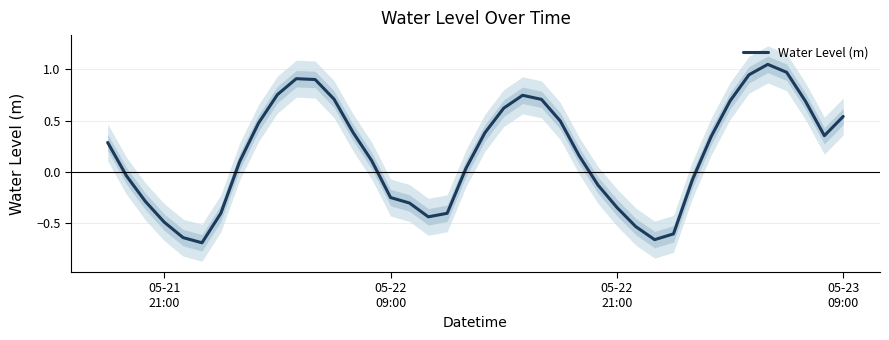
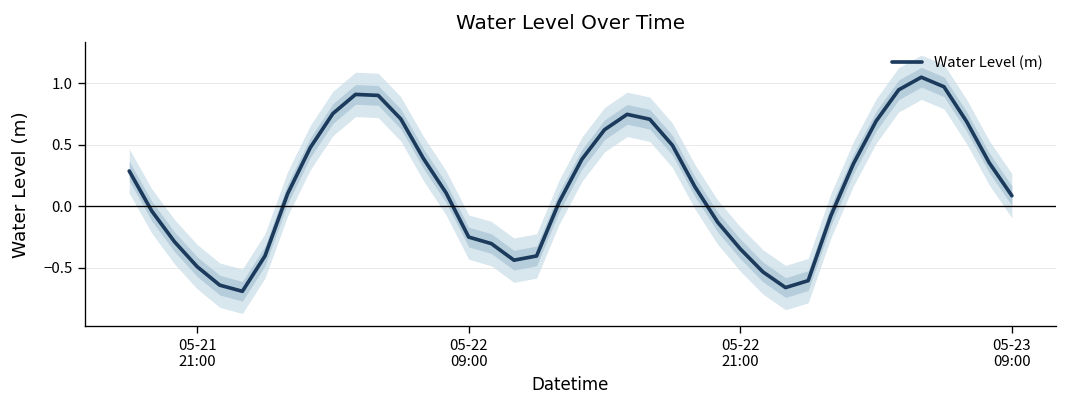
  {
    "Water Level (m)": {
      "05-21 21:00": -0.49,
      "05-22 09:00": -0.25,
      "05-22 21:00": -0.35,
-     "05-23 09:00": 0.54
+     "05-23 09:00": 0.09
    }
  }
